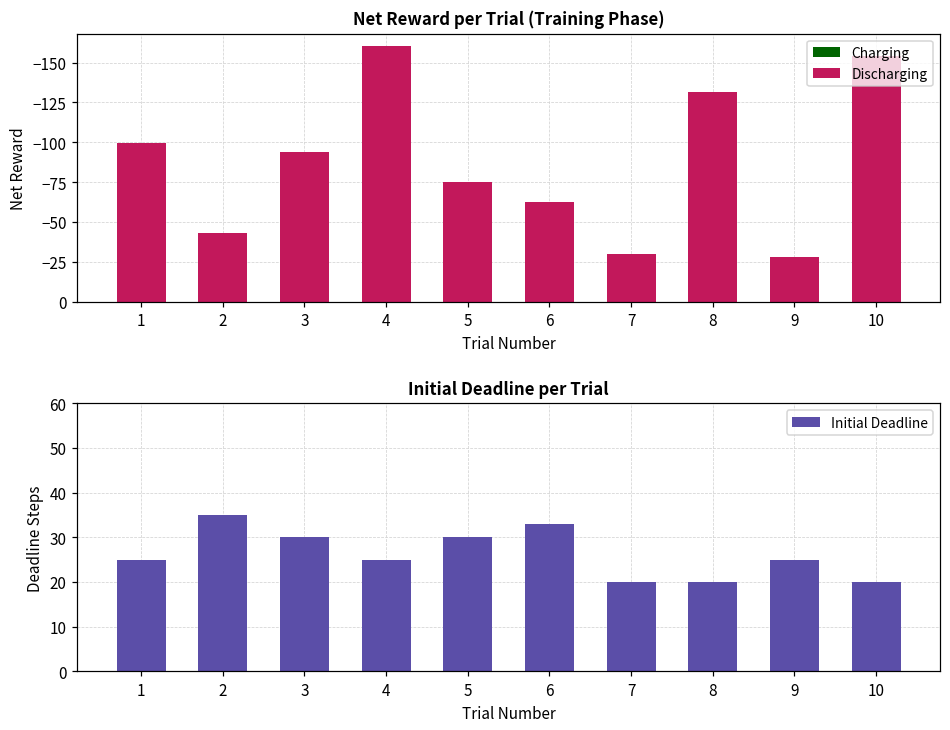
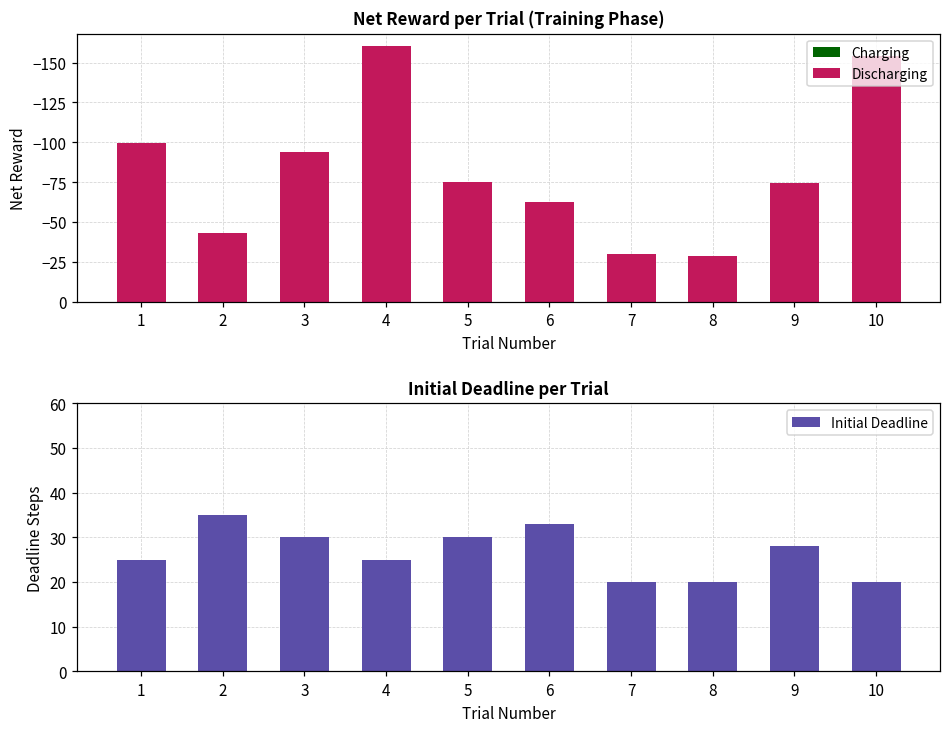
  {
    "Net Reward per Trial (Training Phase)": {
      "Charging": {
        "1": 0,
        "2": 0,
        "3": 0,
        "4": 0,
        "5": 0,
        "6": 0,
        "7": 0,
        "8": 0,
        "9": 0,
        "10": 0
      },
      "Discharging": {
        "1": -100,
        "2": -43,
        "3": -94,
        "4": -160,
        "5": -75,
        "6": -62,
        "7": -30,
-       "8": -132,
-       "9": -28
+       "8": -28,
+       "9": -74
      }
    },
    "Initial Deadline per Trial": {
      "1": 25,
      "2": 35,
      "3": 30,
      "4": 25,
      "5": 30,
      "6": 33,
      "7": 20,
      "8": 20,
-     "9": 25,
+     "9": 28,
      "10": 20
    }
  }
